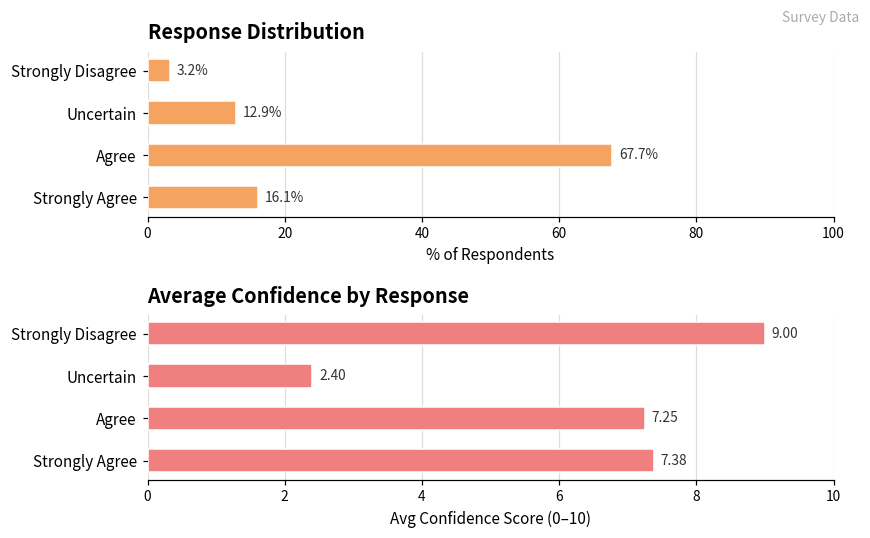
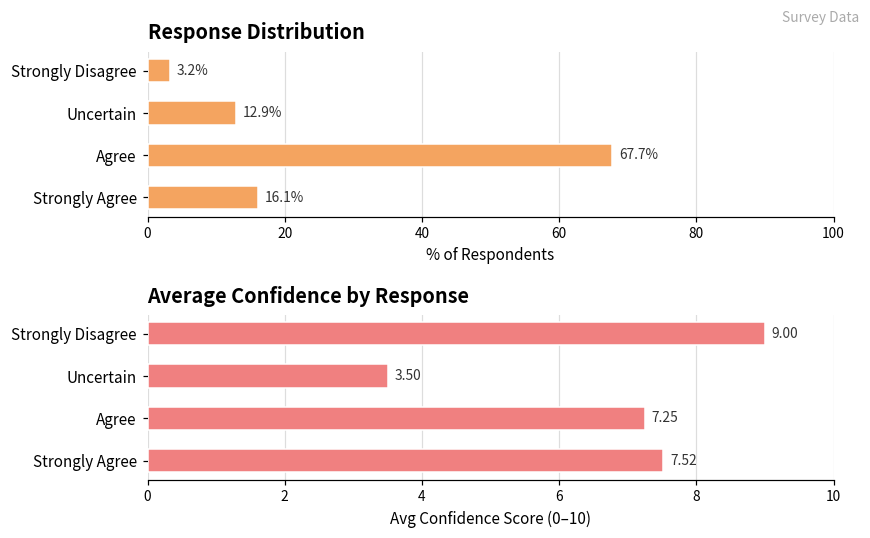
  {
    "Response Distribution": {
      "Strongly Disagree": "3.2%",
      "Uncertain": "12.9%",
      "Agree": "67.7%",
      "Strongly Agree": "16.1%"
    },
    "Average Confidence by Response": {
      "Strongly Disagree": "9.00",
-     "Uncertain": "2.40",
+     "Uncertain": "3.50",
      "Agree": "7.25",
-     "Strongly Agree": "7.38"
+     "Strongly Agree": "7.52"
    }
  }
